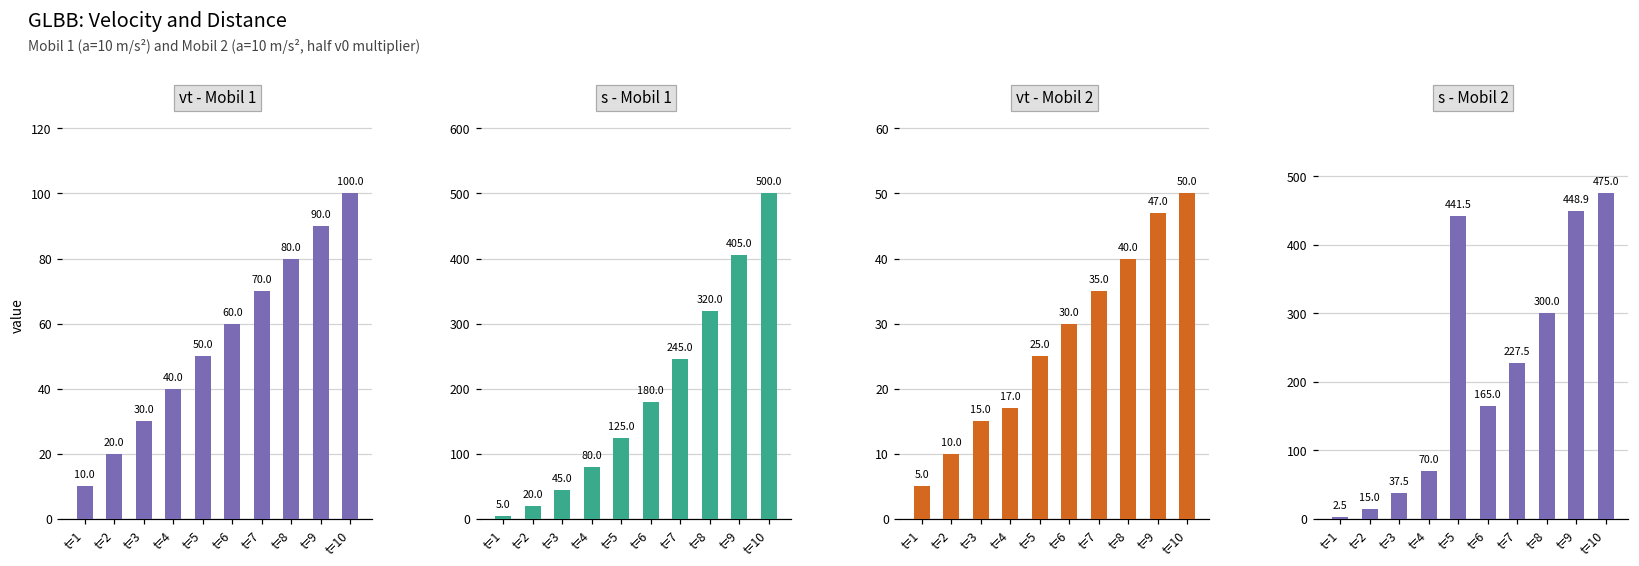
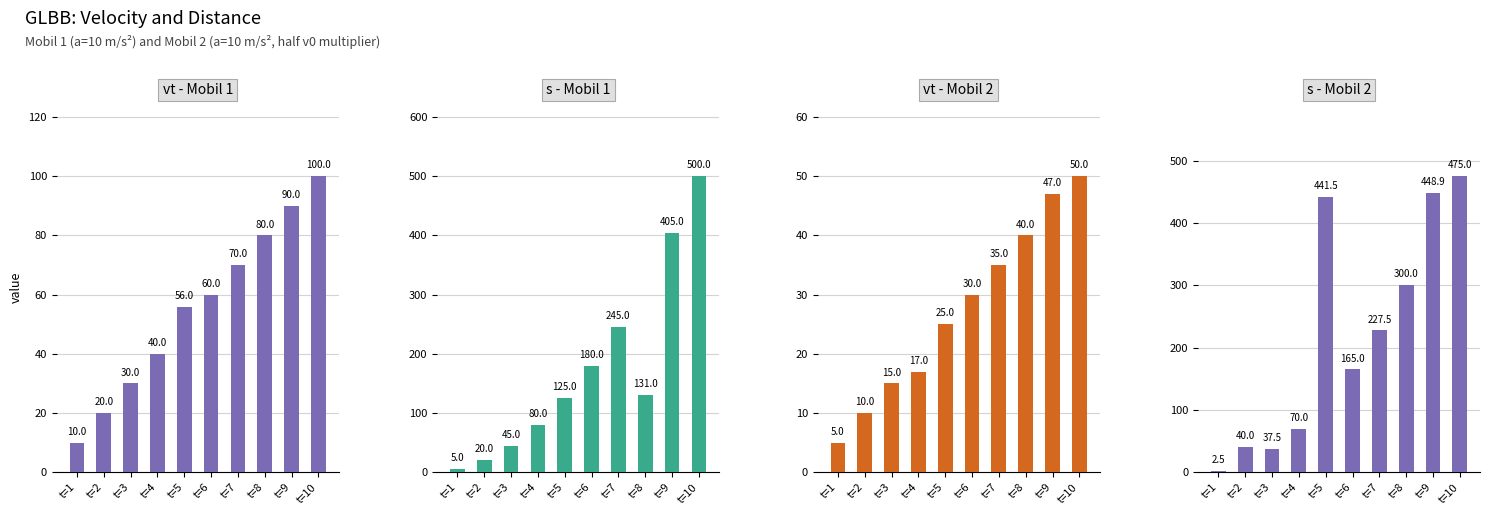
  {
    "vt - Mobil 1": {
      "t=1": 10.0,
      "t=2": 20.0,
      "t=3": 30.0,
      "t=4": 40.0,
-     "t=5": 50.0,
+     "t=5": 56.0,
      "t=6": 60.0,
      "t=7": 70.0,
      "t=8": 80.0,
      "t=9": 90.0,
      "t=10": 100.0
    },
    "s - Mobil 1": {
      "t=1": 5.0,
      "t=2": 20.0,
      "t=3": 45.0,
      "t=4": 80.0,
      "t=5": 125.0,
      "t=6": 180.0,
      "t=7": 245.0,
-     "t=8": 320.0,
+     "t=8": 131.0,
      "t=9": 405.0,
      "t=10": 500.0
    },
    "vt - Mobil 2": {
      "t=1": 5.0,
      "t=2": 10.0,
      "t=3": 15.0,
      "t=4": 17.0,
      "t=5": 25.0,
      "t=6": 30.0,
      "t=7": 35.0,
      "t=8": 40.0,
      "t=9": 47.0,
      "t=10": 50.0
    },
    "s - Mobil 2": {
      "t=1": 2.5,
-     "t=2": 15.0,
+     "t=2": 40.0,
      "t=3": 37.5,
      "t=4": 70.0,
      "t=5": 441.5,
      "t=6": 165.0,
      "t=7": 227.5,
      "t=8": 300.0,
      "t=9": 448.9,
      "t=10": 475.0
    }
  }
